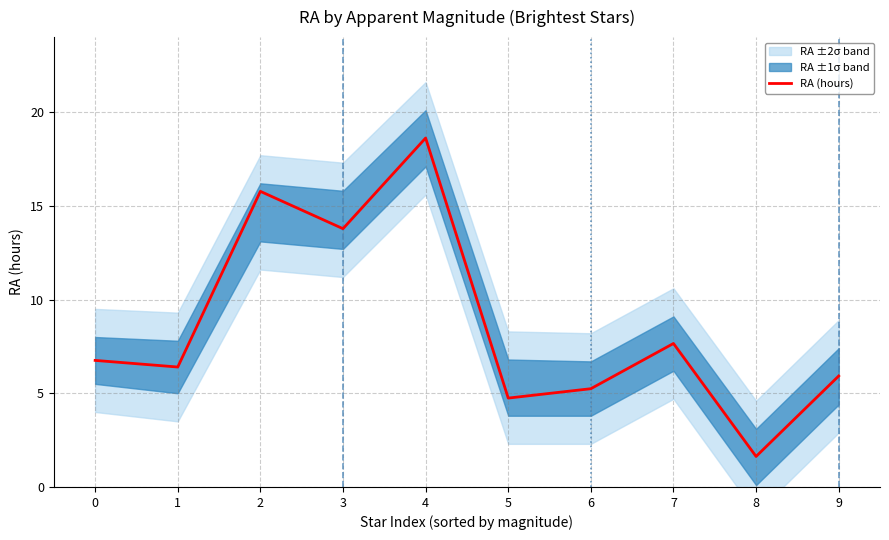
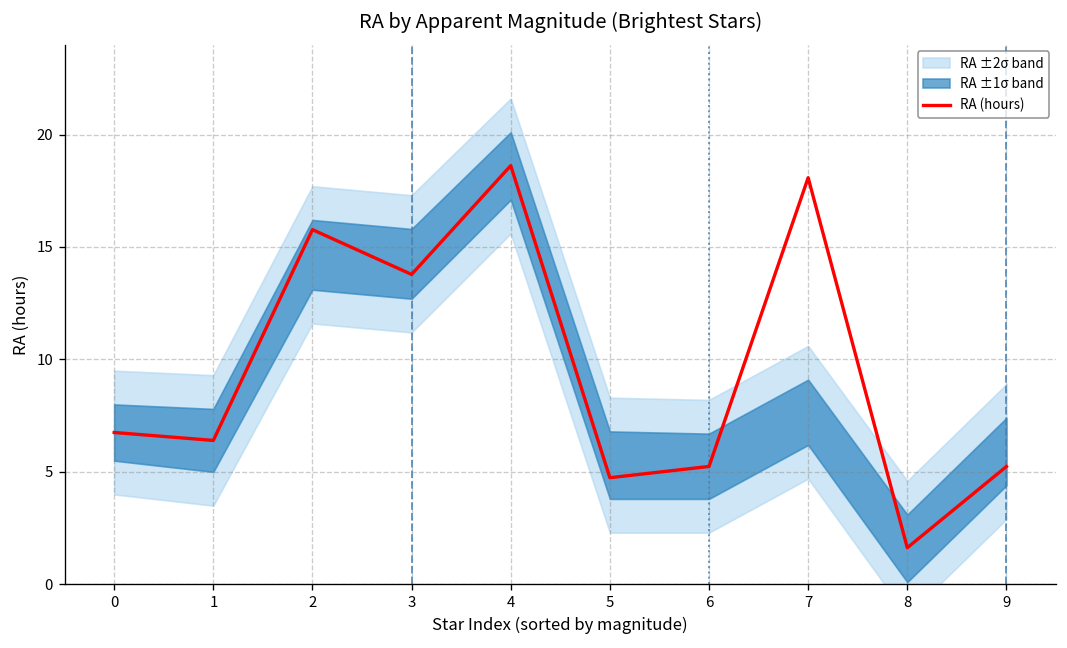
  {
    "RA (hours)": {
      "0": 6.8,
      "1": 6.4,
      "2": 15.8,
      "3": 13.8,
      "4": 18.6,
      "5": 4.7,
      "6": 5.2,
-     "7": 7.7,
+     "7": 18.1,
      "8": 1.6,
-     "9": 5.9
+     "9": 5.2
    }
  }
